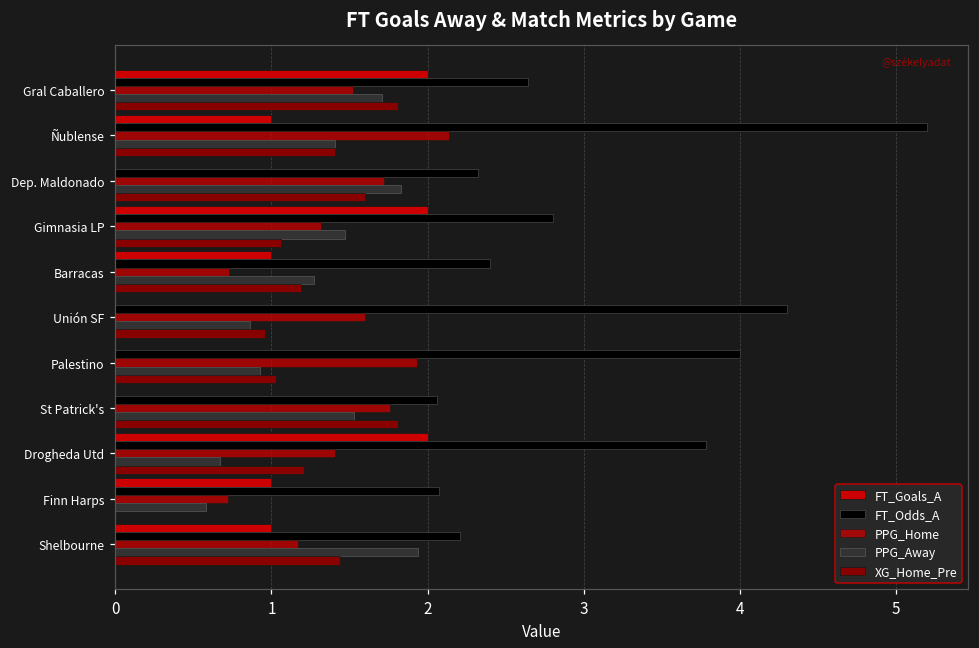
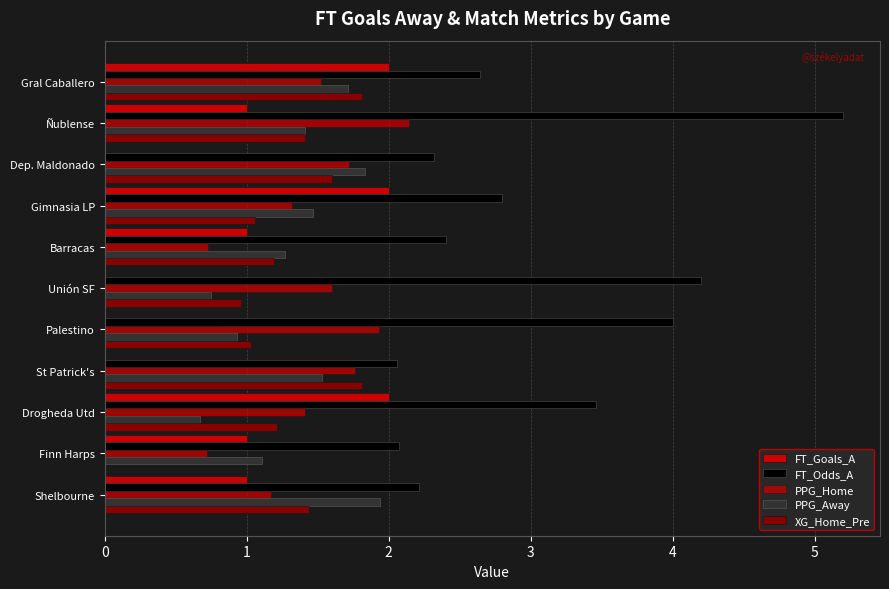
  {
    "FT_Odds_A": {
      "Gral Caballero": 2.64,
      "Ñublense": 5.20,
      "Dep. Maldonado": 2.32,
      "Gimnasia LP": 2.80,
      "Barracas": 2.40,
-     "Unión SF": 4.3,
+     "Unión SF": 4.2,
      "Palestino": 4.00,
      "St Patrick's": 2.06,
-     "Drogheda Utd": 3.78,
+     "Drogheda Utd": 3.46,
      "Finn Harps": 2.07,
      "Shelbourne": 2.21
    },
    "PPG_Away": {
      "Gral Caballero": 1.71,
      "Ñublense": 1.41,
      "Dep. Maldonado": 1.83,
      "Gimnasia LP": 1.47,
      "Barracas": 1.27,
-     "Unión SF": 0.86,
+     "Unión SF": 0.75,
      "Palestino": 0.93,
      "St Patrick's": 1.53,
      "Drogheda Utd": 0.67,
-     "Finn Harps": 0.58,
+     "Finn Harps": 1.11,
      "Shelbourne": 1.94
    }
  }
